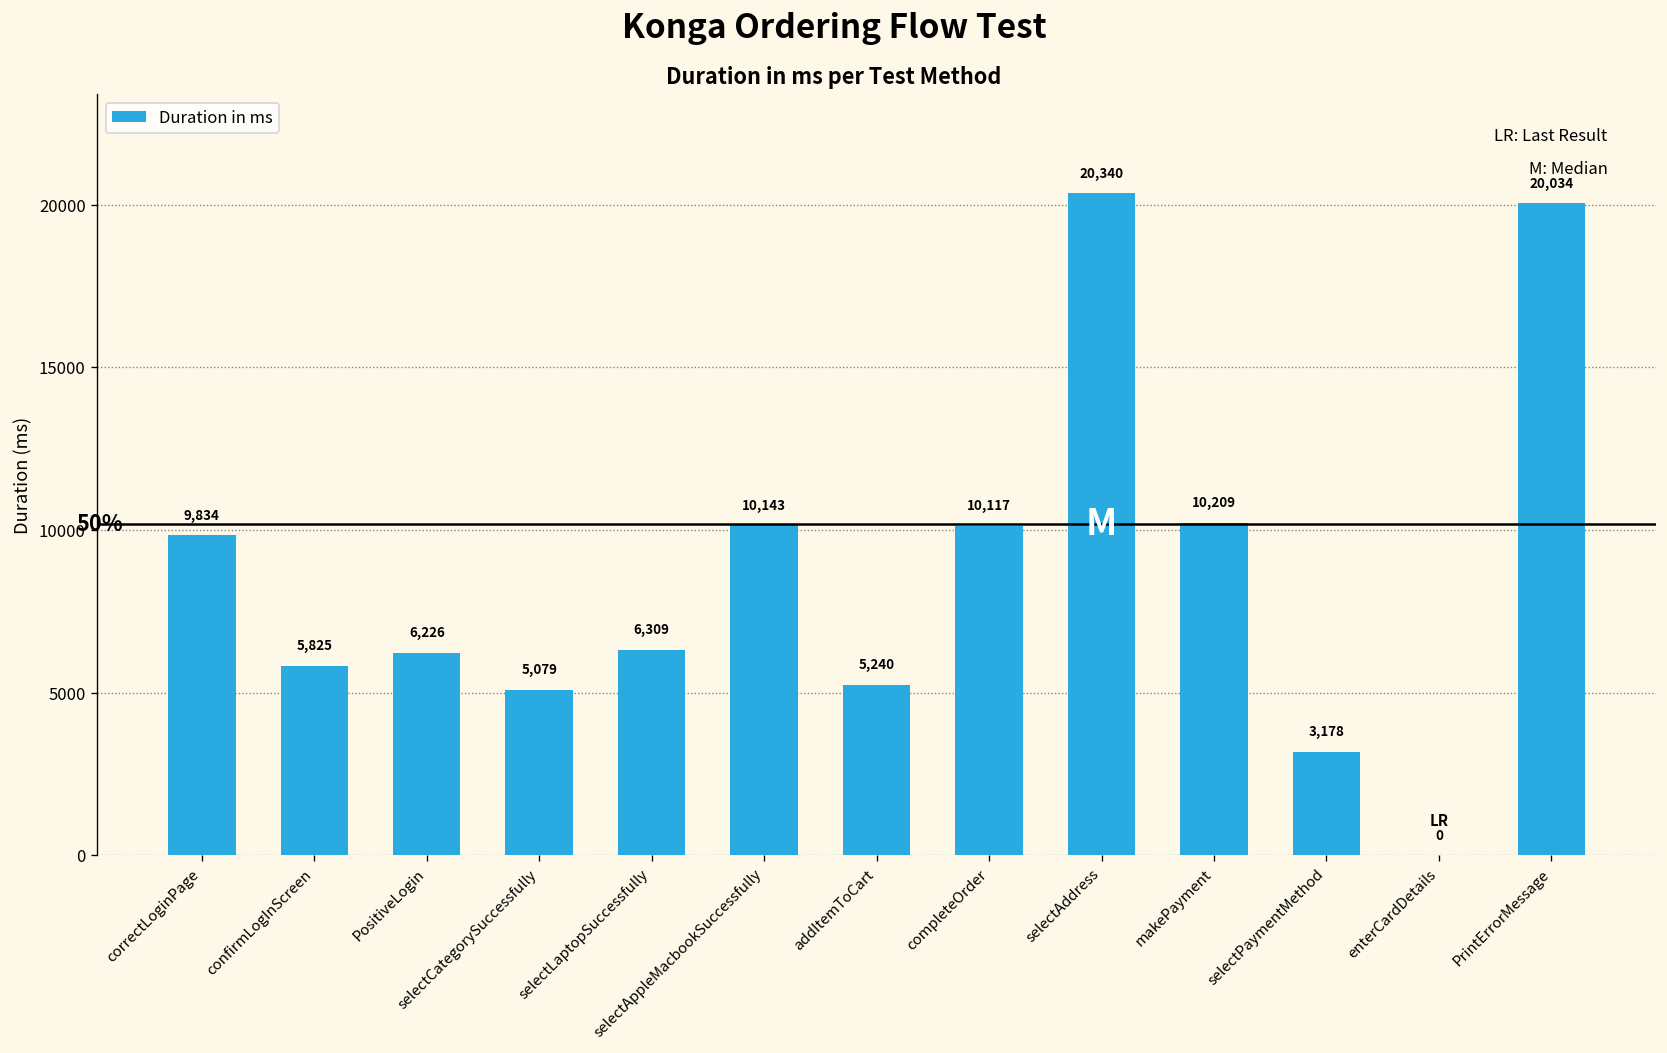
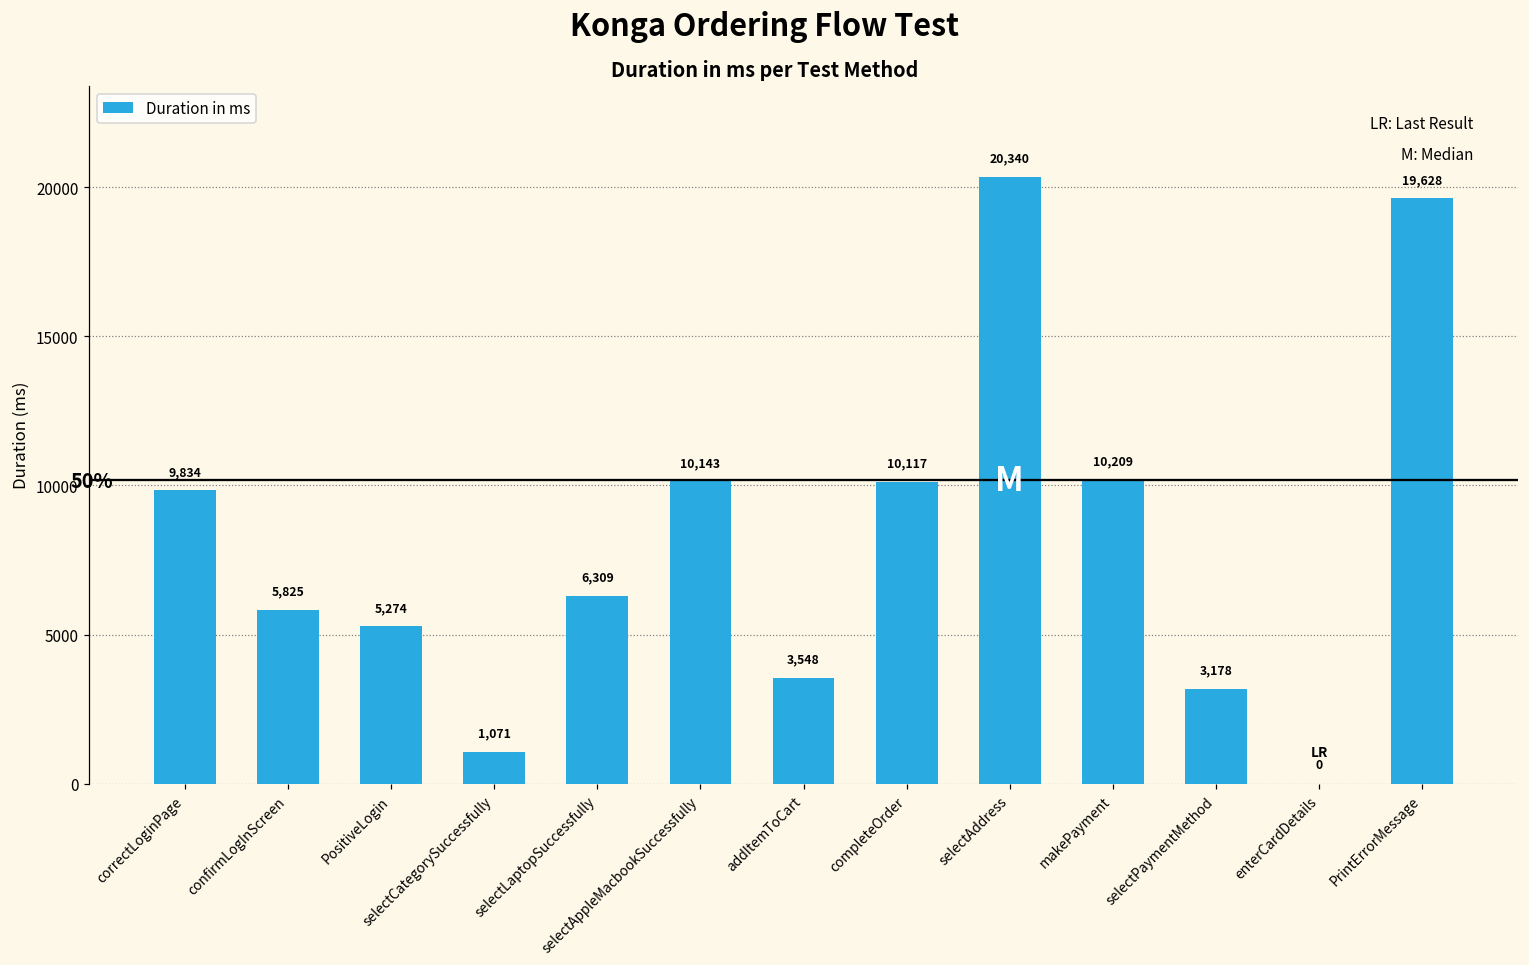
  {
    "correctLoginPage": "9,834",
    "confirmLogInScreen": "5,825",
-   "PositiveLogin": "6,226",
-   "selectCategorySuccessfully": "5,079",
+   "PositiveLogin": "5,274",
+   "selectCategorySuccessfully": "1,071",
    "selectLaptopSuccessfully": "6,309",
    "selectAppleMacbookSuccessfully": "10,143",
-   "addItemToCart": "5,240",
+   "addItemToCart": "3,548",
    "completeOrder": "10,117",
    "selectAddress": "20,340",
    "makePayment": "10,209",
    "selectPaymentMethod": "3,178",
-   "PrintErrorMessage": "20,034"
+   "PrintErrorMessage": "19,628"
  }
